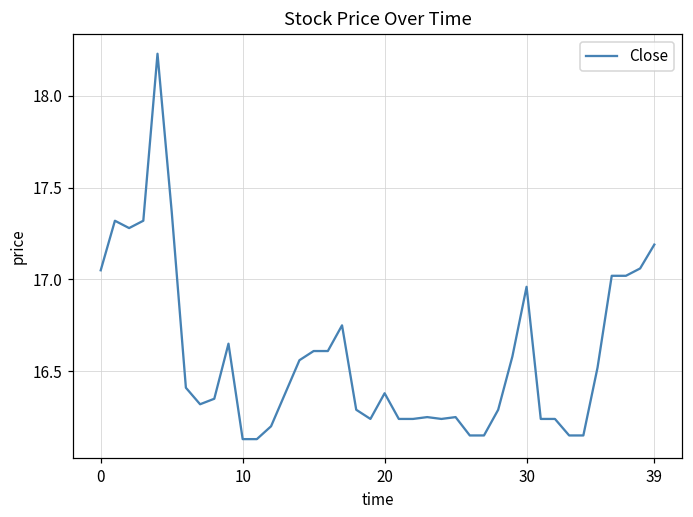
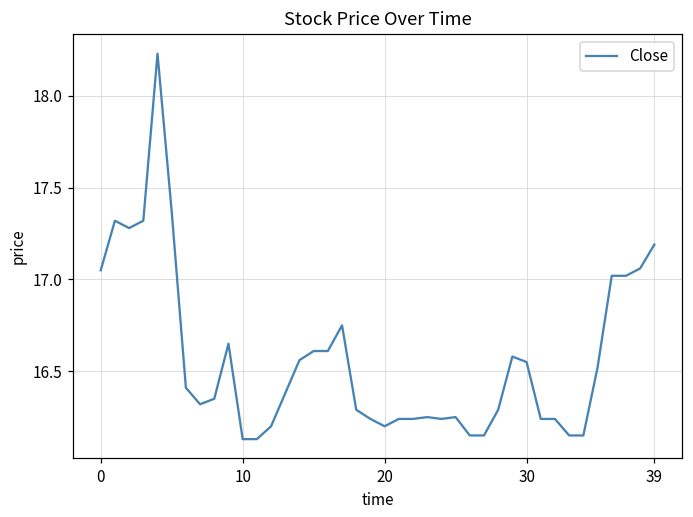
  {
    "0": 17.05,
    "10": 16.13,
-   "20": 16.38,
-   "30": 16.96,
+   "20": 16.20,
+   "30": 16.55,
    "39": 17.19
  }
